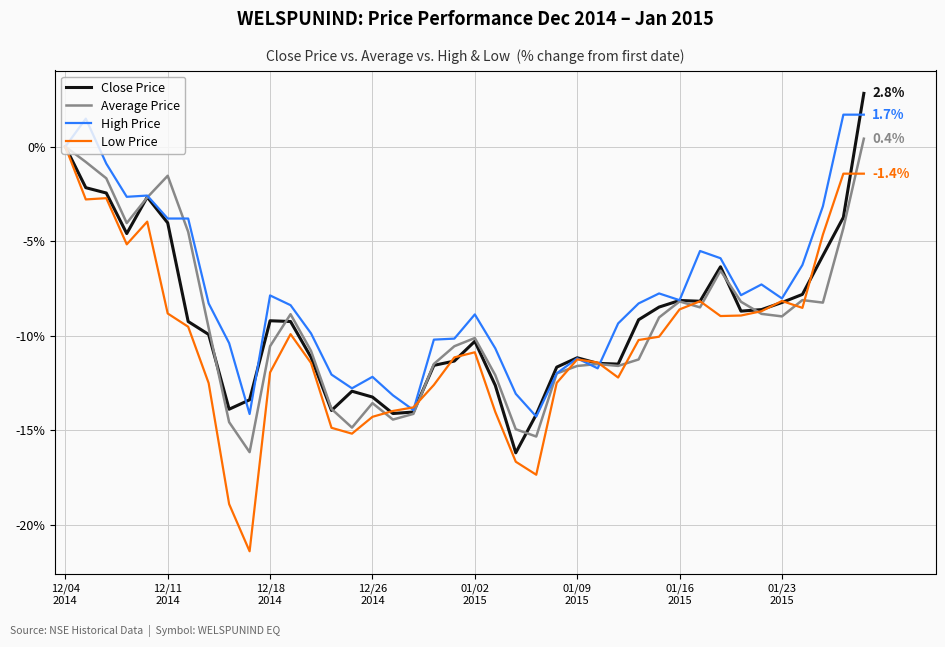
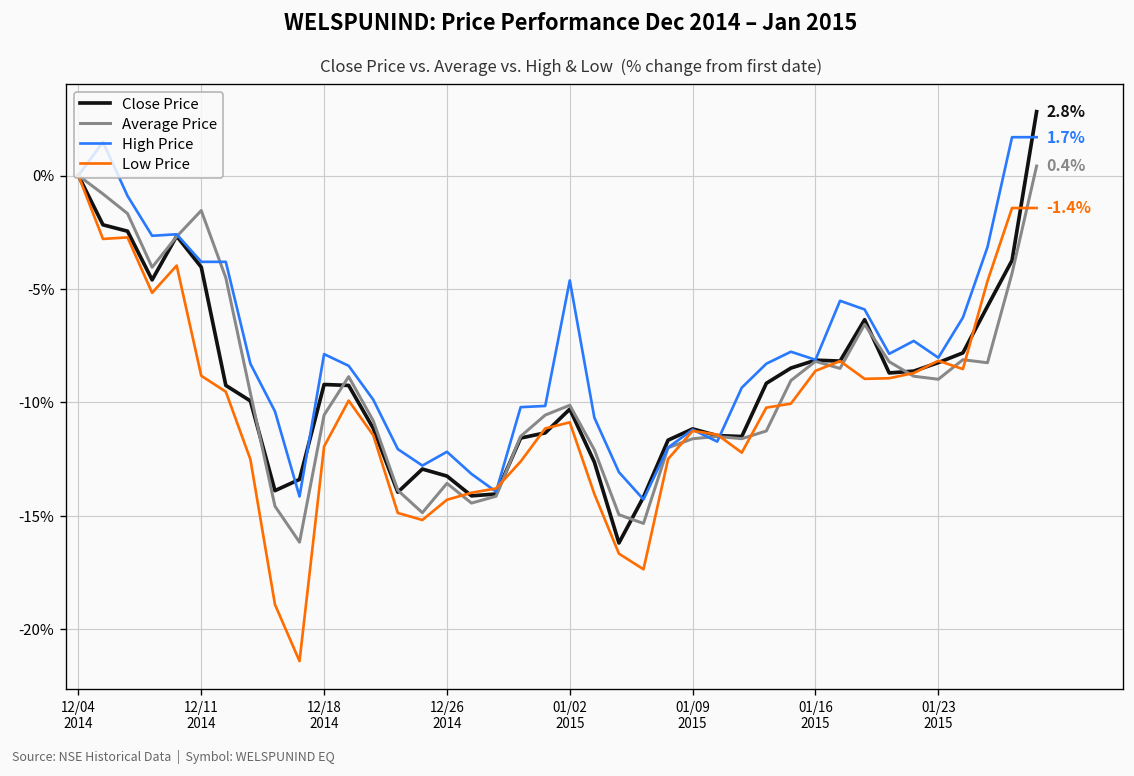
  {
    "Close Price": {
      "12/11 2014": "-4.0%",
      "12/18 2014": "-9.2%",
      "12/26 2014": "-13.3%",
      "01/02 2015": "-10.3%"
    },
    "Average Price": {
      "12/11 2014": "-1.5%",
      "12/18 2014": "-10.6%",
      "12/26 2014": "-13.6%",
      "01/02 2015": "-10.1%",
      "01/09 2015": "-11.6%",
      "01/23 2015": "-9.0%"
    },
    "High Price": {
      "12/11 2014": "-3.8%",
      "12/18 2014": "-7.9%",
      "12/26 2014": "-12.2%",
-     "01/02 2015": "-8.9%",
+     "01/02 2015": "-4.6%",
      "01/23 2015": "-8.0%"
    },
    "Low Price": {
      "12/11 2014": "-8.8%",
      "12/18 2014": "-11.9%",
      "12/26 2014": "-14.3%",
      "01/02 2015": "-10.9%",
      "01/16 2015": "-8.6%"
    }
  }
